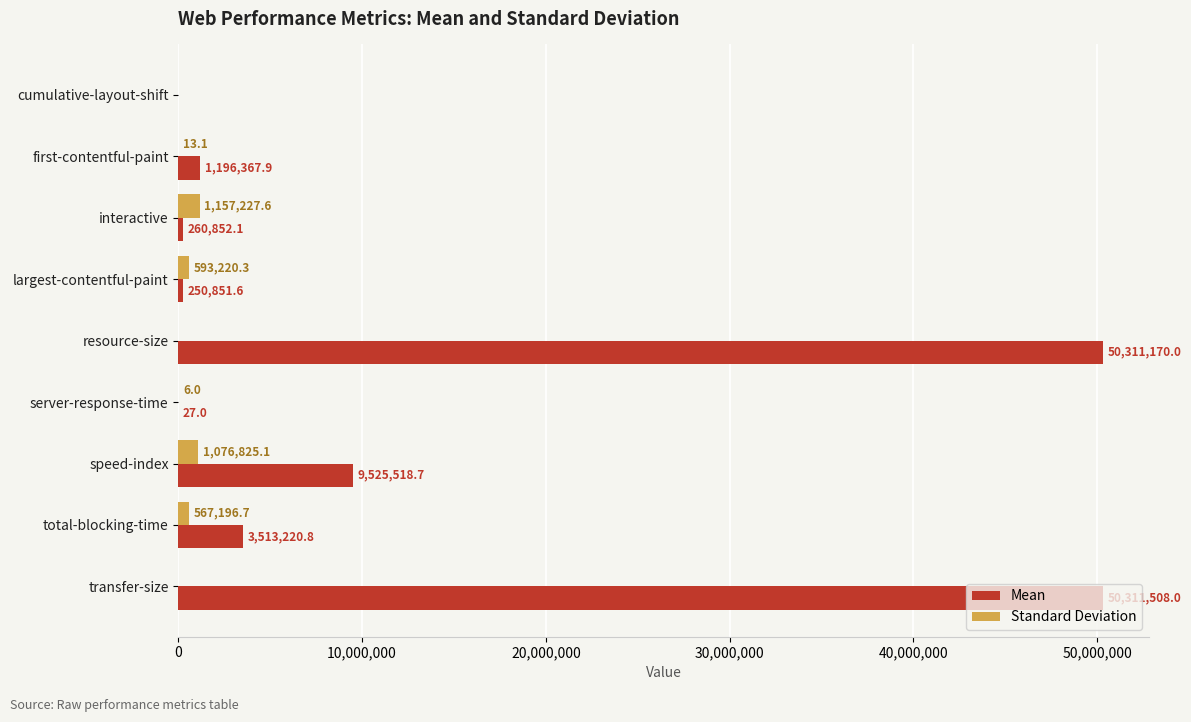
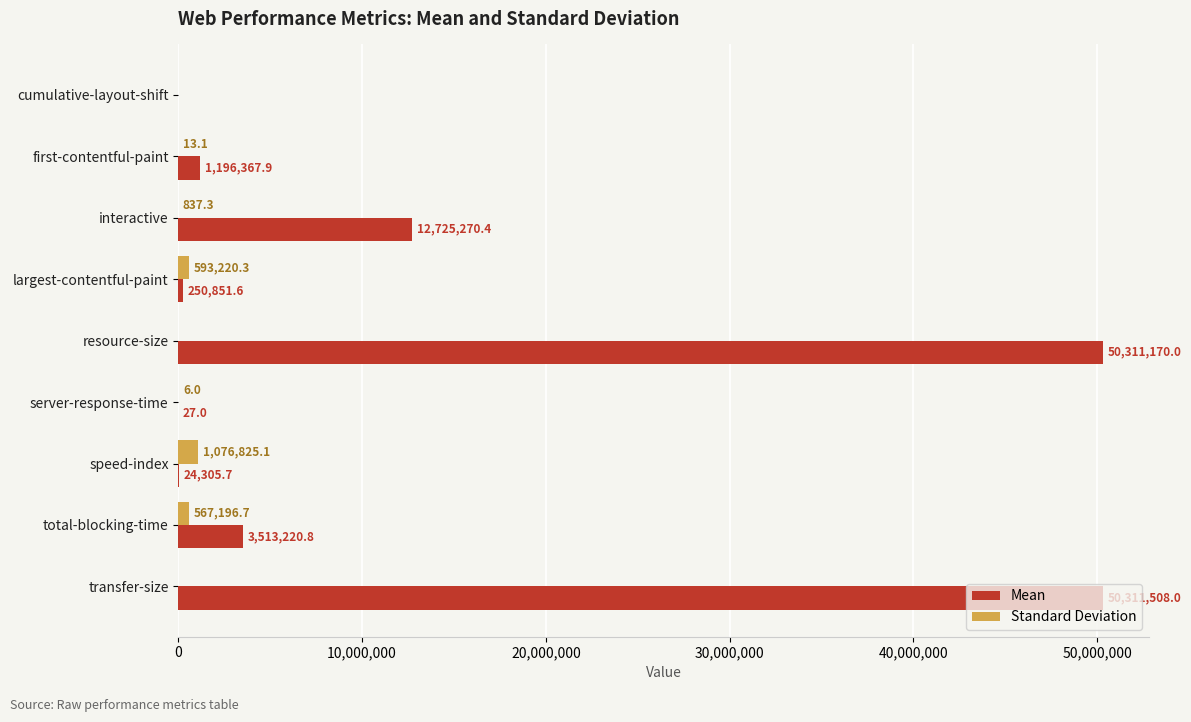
  {
    "Mean": {
      "first-contentful-paint": "1,196,367.9",
-     "interactive": "260,852.1",
+     "interactive": "12,725,270.4",
      "largest-contentful-paint": "250,851.6",
      "resource-size": "50,311,170.0",
      "server-response-time": "27.0",
-     "speed-index": "9,525,518.7",
+     "speed-index": "24,305.7",
      "total-blocking-time": "3,513,220.8"
    },
    "Standard Deviation": {
      "first-contentful-paint": "13.1",
-     "interactive": "1,157,227.6",
+     "interactive": "837.3",
      "largest-contentful-paint": "593,220.3",
      "server-response-time": "6.0",
      "speed-index": "1,076,825.1",
      "total-blocking-time": "567,196.7"
    }
  }
